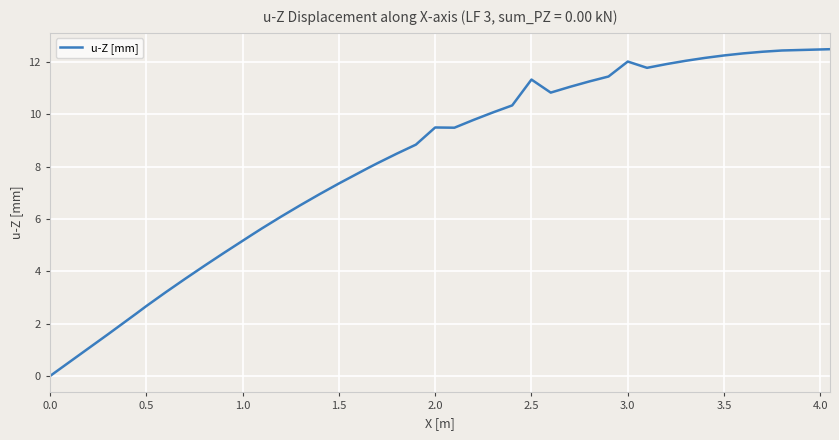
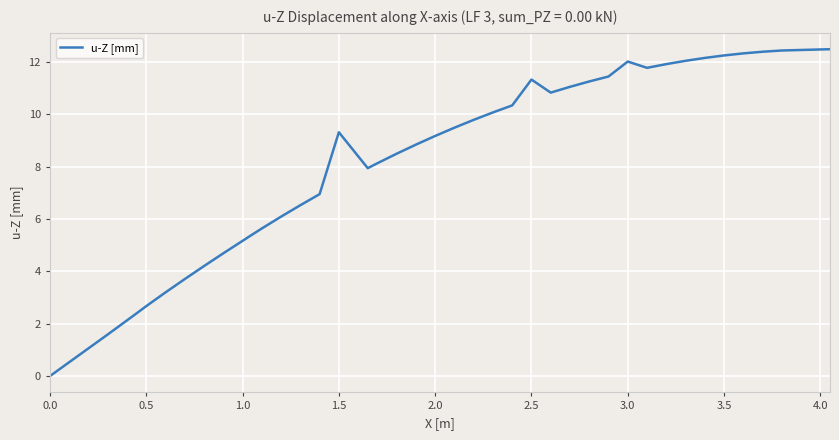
  {
    "0.0": 0.0,
    "0.5": 2.7,
-   "1.5": 7.4,
-   "2.0": 9.5,
+   "1.5": 9.3,
+   "2.0": 9.2,
    "2.5": 11.3,
    "3.0": 12.0,
    "3.5": 12.3
  }
